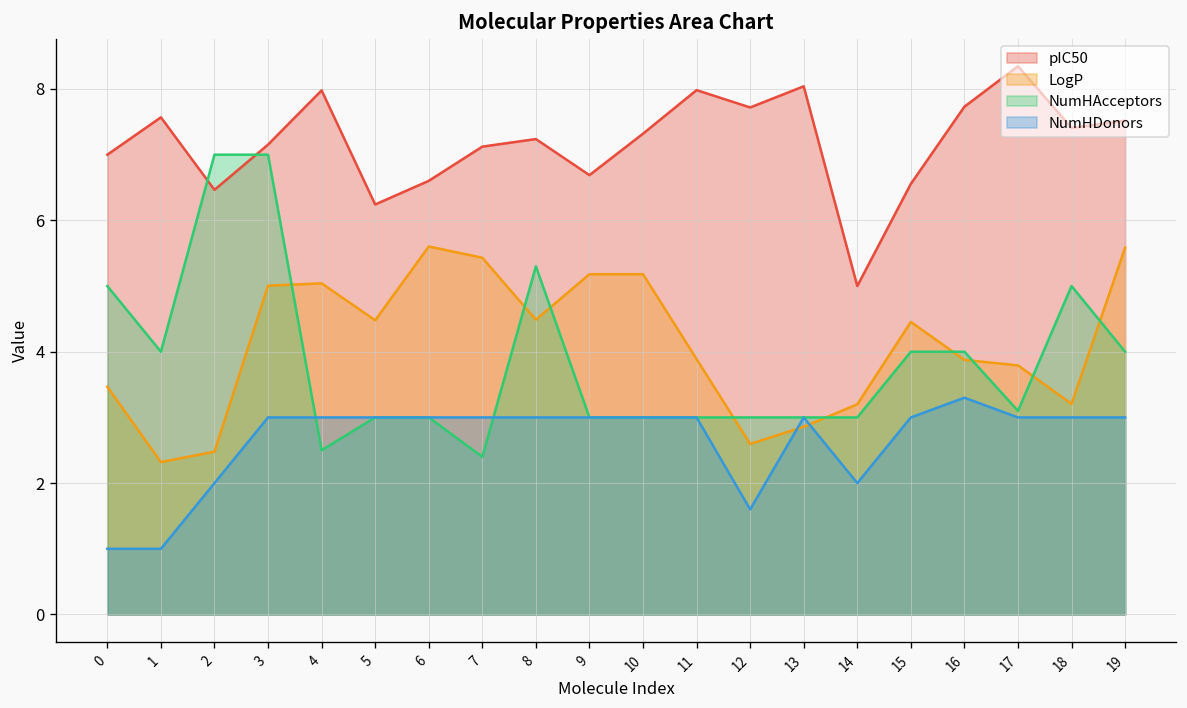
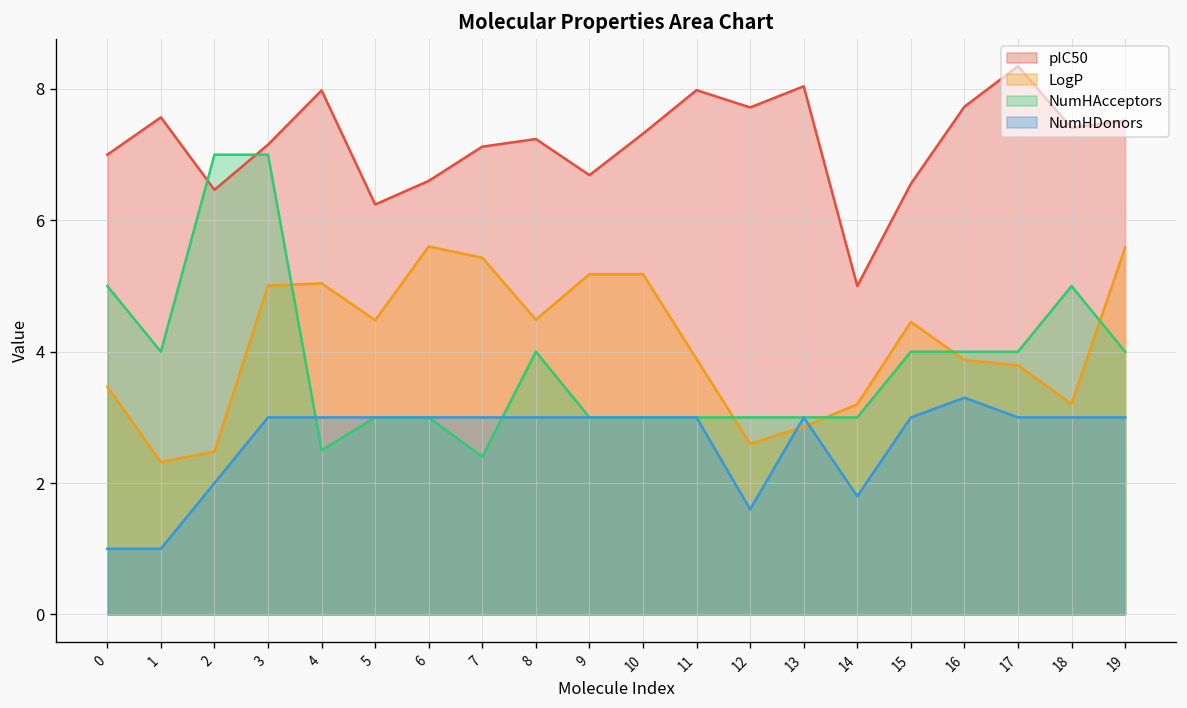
  {
    "NumHAcceptors": {
      "0": 5.0,
      "1": 4.0,
      "2": 7.0,
      "3": 7.0,
      "4": 2.5,
      "7": 2.4,
-     "8": 5.3,
+     "8": 4.0,
      "12": 3.0,
      "14": 3.0,
      "15": 4.0,
      "16": 4.0,
-     "17": 3.1,
+     "17": 4.0,
      "18": 5.0,
      "19": 4.0
    },
    "NumHDonors": {
      "0": 1.0,
      "1": 1.0,
      "2": 2.0,
      "3": 3.0,
      "4": 3.0,
      "7": 3.0,
      "8": 3.0,
      "12": 1.6,
-     "14": 2.0,
+     "14": 1.8,
      "15": 3.0,
      "16": 3.3,
      "17": 3.0,
      "18": 3.0,
      "19": 3.0
    }
  }
